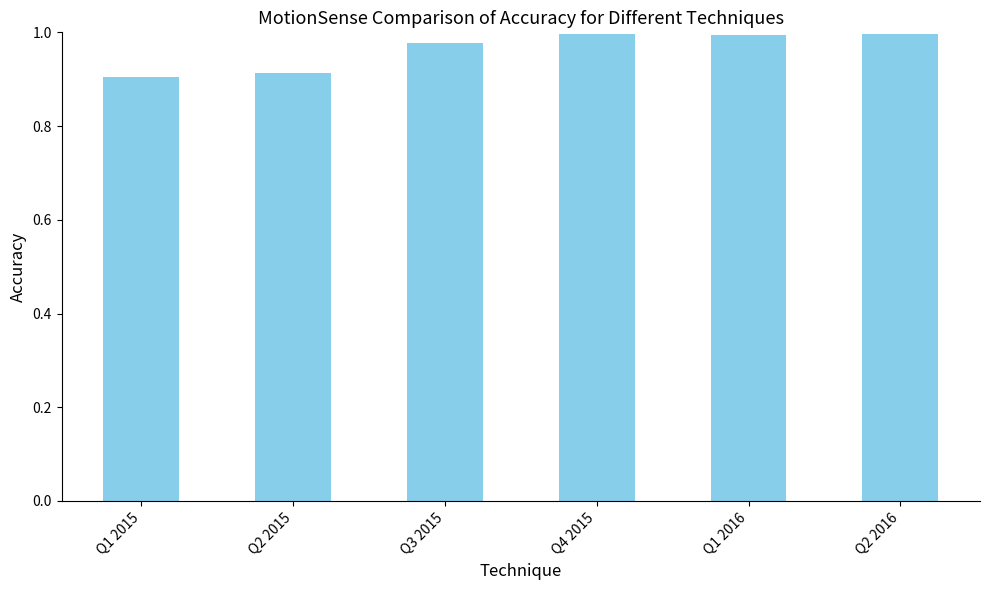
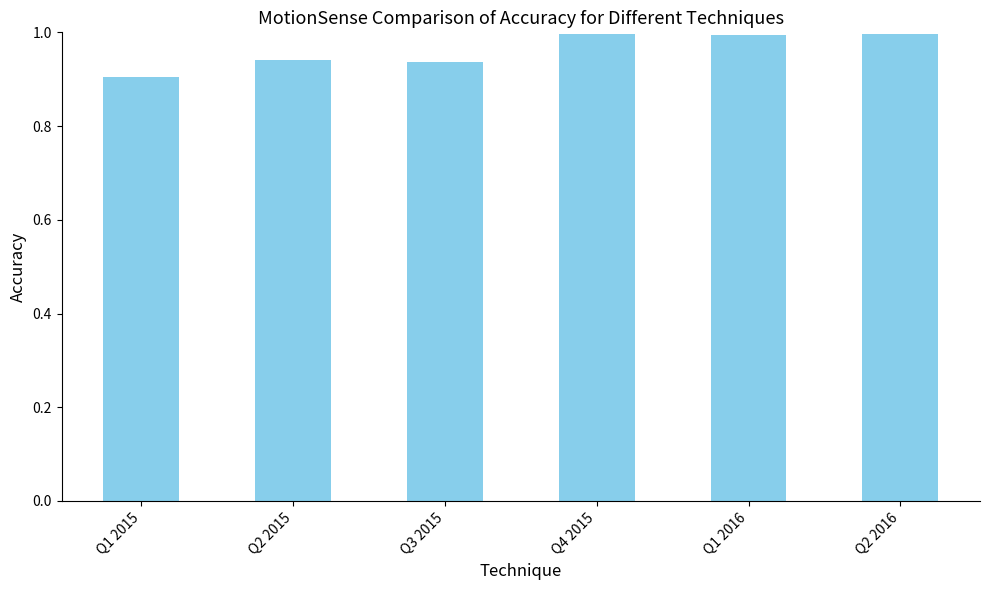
  {
    "Q1 2015": 0.90,
-   "Q2 2015": 0.91,
-   "Q3 2015": 0.98,
+   "Q2 2015": 0.94,
+   "Q3 2015": 0.94,
    "Q4 2015": 1.00,
    "Q1 2016": 0.99,
    "Q2 2016": 1.00
  }
